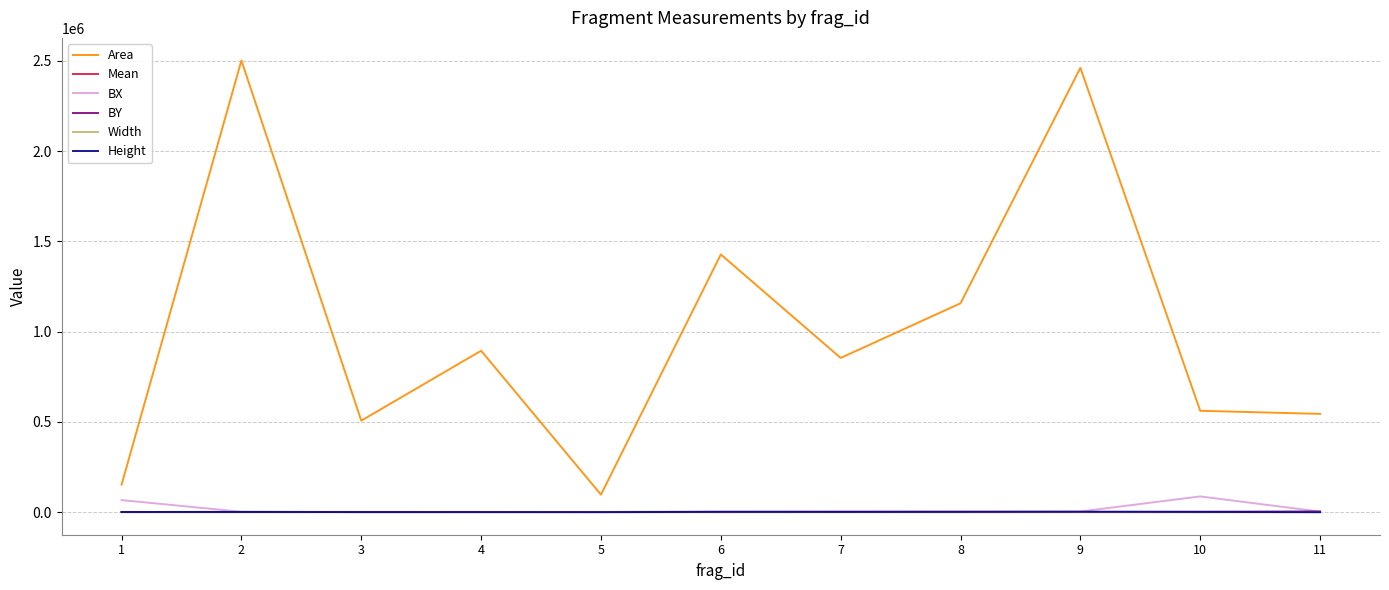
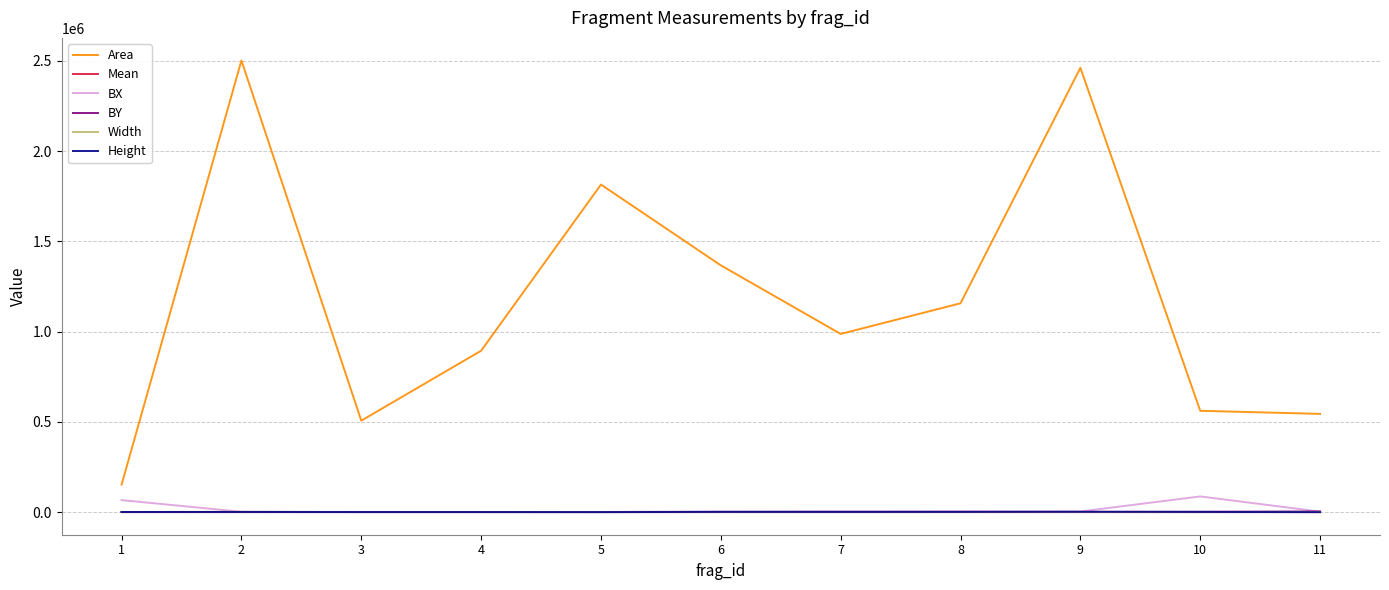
  {
    "Area": {
      "1": 150000,
      "2": 2500000,
      "3": 510000,
      "4": 890000,
-     "5": 100000,
-     "6": 1430000,
-     "7": 850000,
+     "5": 1820000,
+     "6": 1370000,
+     "7": 990000,
      "8": 1160000,
      "9": 2460000,
      "10": 560000,
      "11": 540000
    },
    "BX": {
      "1": 70000,
      "10": 90000
    }
  }
